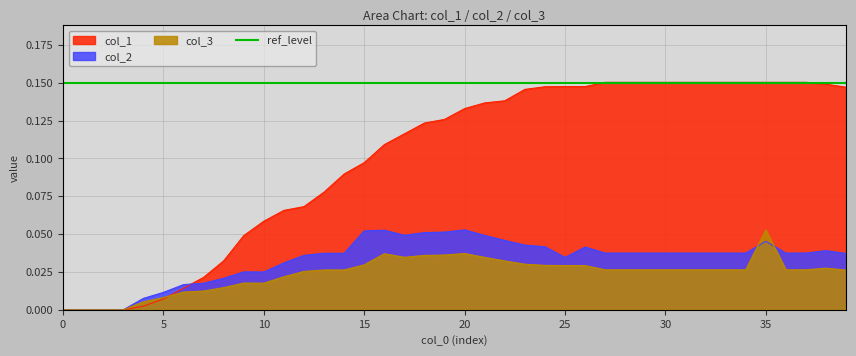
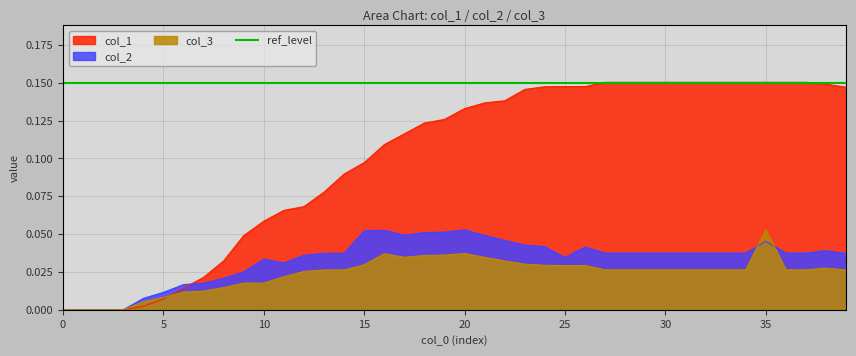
  {
    "col_1": {
      "10": 0.059,
      "15": 0.097,
      "20": 0.133,
      "25": 0.147,
      "30": 0.150,
      "35": 0.150
    },
    "col_2": {
      "5": 0.012,
-     "10": 0.025,
+     "10": 0.033,
      "15": 0.052,
      "20": 0.053,
      "25": 0.035,
      "30": 0.037,
      "35": 0.045
    },
    "col_3": {
      "10": 0.018,
      "15": 0.030,
      "20": 0.037,
      "25": 0.029,
      "30": 0.026,
      "35": 0.053
    }
  }
